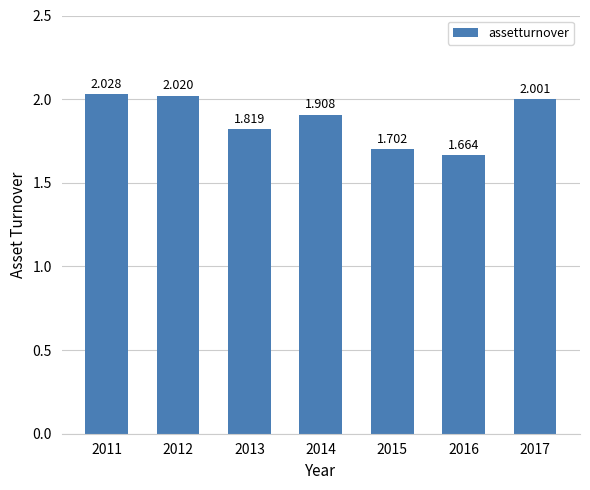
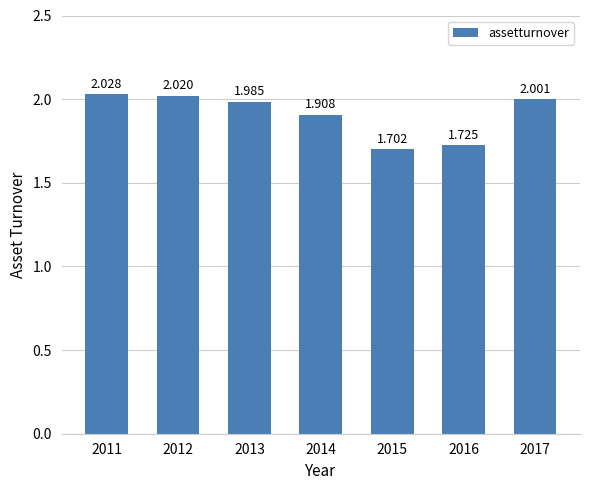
  {
    "2011": 2.028,
    "2012": 2.020,
-   "2013": 1.819,
+   "2013": 1.985,
    "2014": 1.908,
    "2015": 1.702,
-   "2016": 1.664,
+   "2016": 1.725,
    "2017": 2.001
  }
